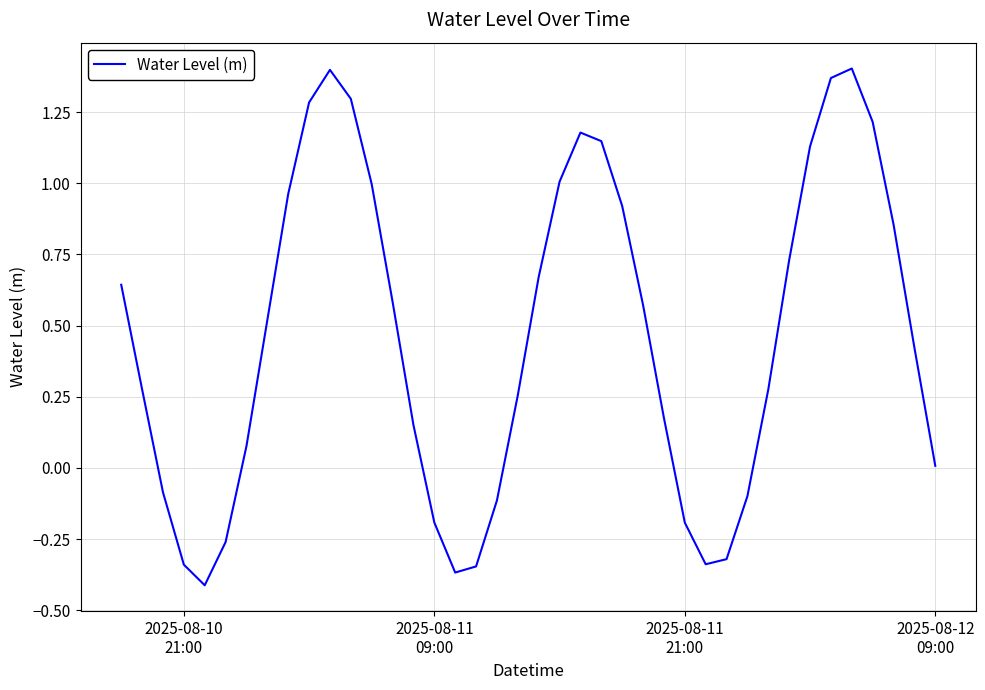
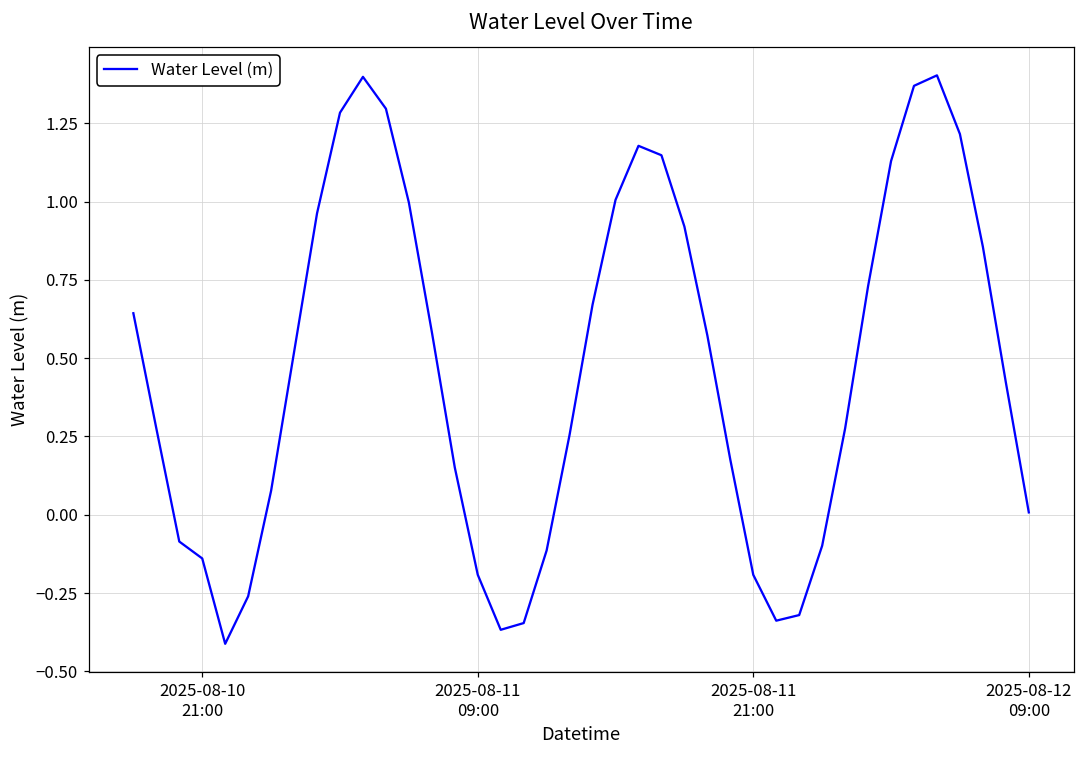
  {
-   "2025-08-10 21:00": -0.34,
+   "2025-08-10 21:00": -0.14,
    "2025-08-11 09:00": -0.19,
    "2025-08-11 21:00": -0.19,
    "2025-08-12 09:00": 0.01
  }
